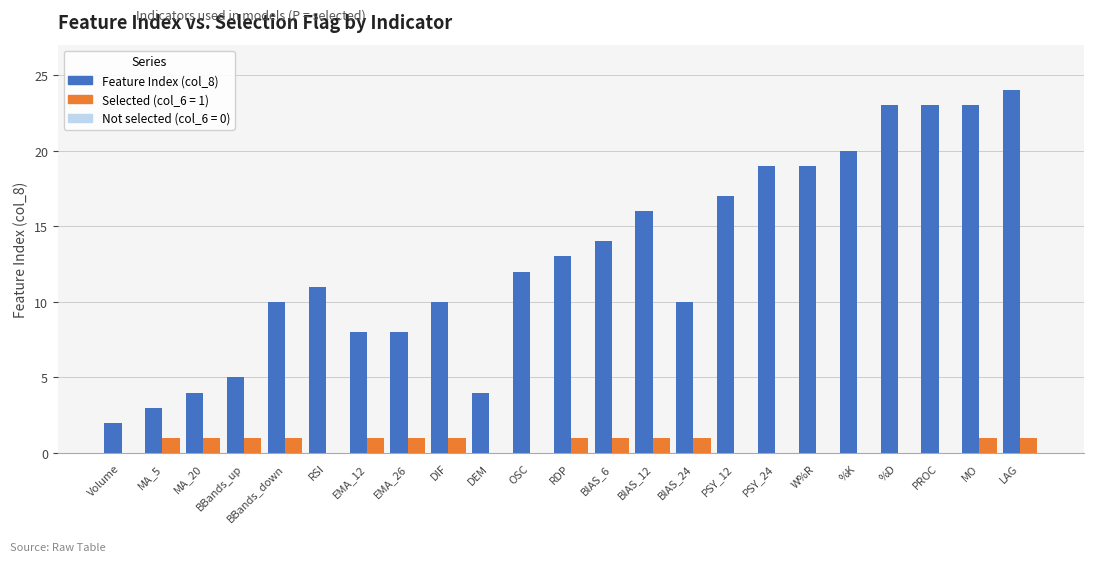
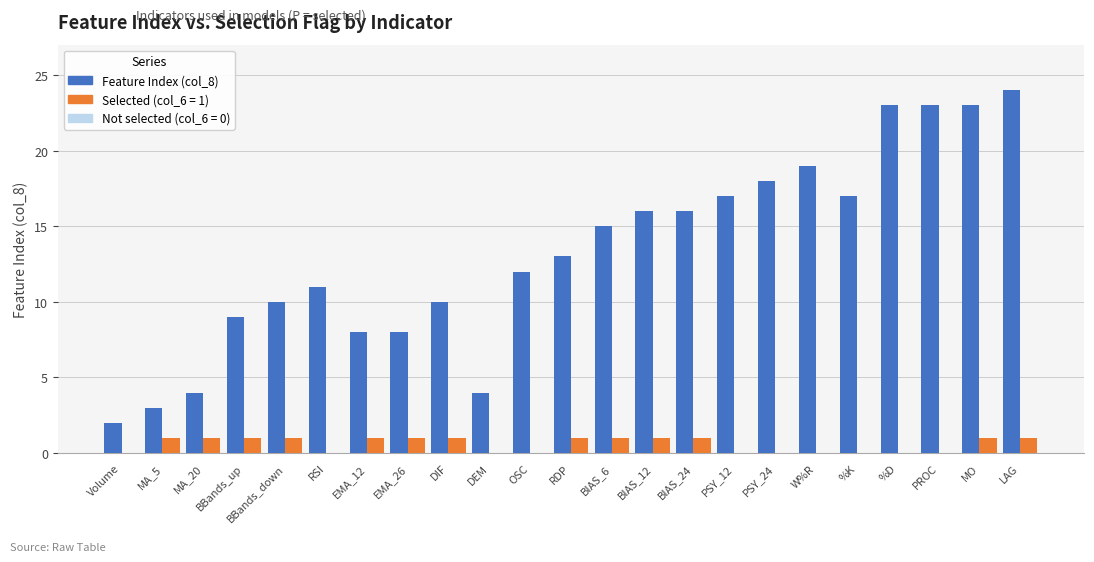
  {
    "Feature Index (col_8)": {
      "Volume": 2,
      "MA_5": 3,
      "MA_20": 4,
-     "BBands_up": 5,
+     "BBands_up": 9,
      "BBands_down": 10,
      "RSI": 11,
      "EMA_12": 8,
      "EMA_26": 8,
      "DIF": 10,
      "DEM": 4,
      "OSC": 12,
      "RDP": 13,
-     "BIAS_6": 14,
+     "BIAS_6": 15,
      "BIAS_12": 16,
-     "BIAS_24": 10,
+     "BIAS_24": 16,
      "PSY_12": 17,
-     "PSY_24": 19,
+     "PSY_24": 18,
      "W%R": 19,
-     "%K": 20,
+     "%K": 17,
      "%D": 23,
      "PROC": 23,
      "MO": 23,
      "LAG": 24
    }
  }
